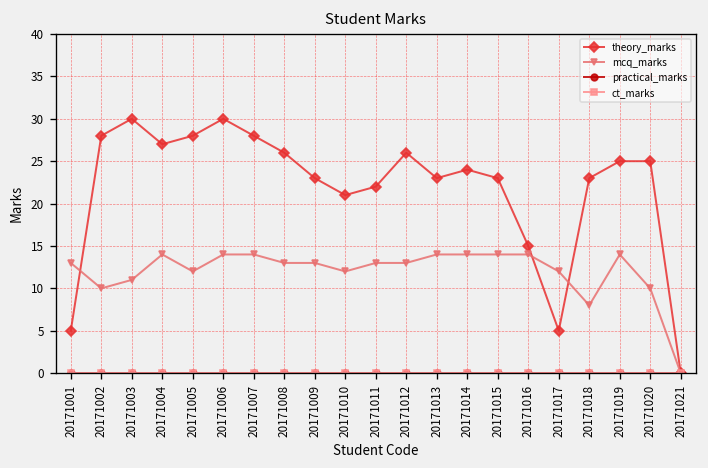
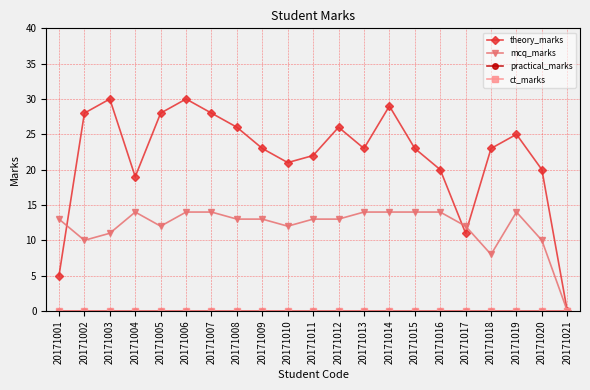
  {
    "theory_marks": {
      "20171001": 5,
      "20171002": 28,
      "20171003": 30,
-     "20171004": 27,
+     "20171004": 19,
      "20171005": 28,
      "20171006": 30,
      "20171007": 28,
      "20171008": 26,
      "20171009": 23,
      "20171010": 21,
      "20171011": 22,
      "20171012": 26,
      "20171013": 23,
-     "20171014": 24,
+     "20171014": 29,
      "20171015": 23,
-     "20171016": 15,
-     "20171017": 5,
+     "20171016": 20,
+     "20171017": 11,
      "20171018": 23,
      "20171019": 25,
-     "20171020": 25
+     "20171020": 20
    }
  }
